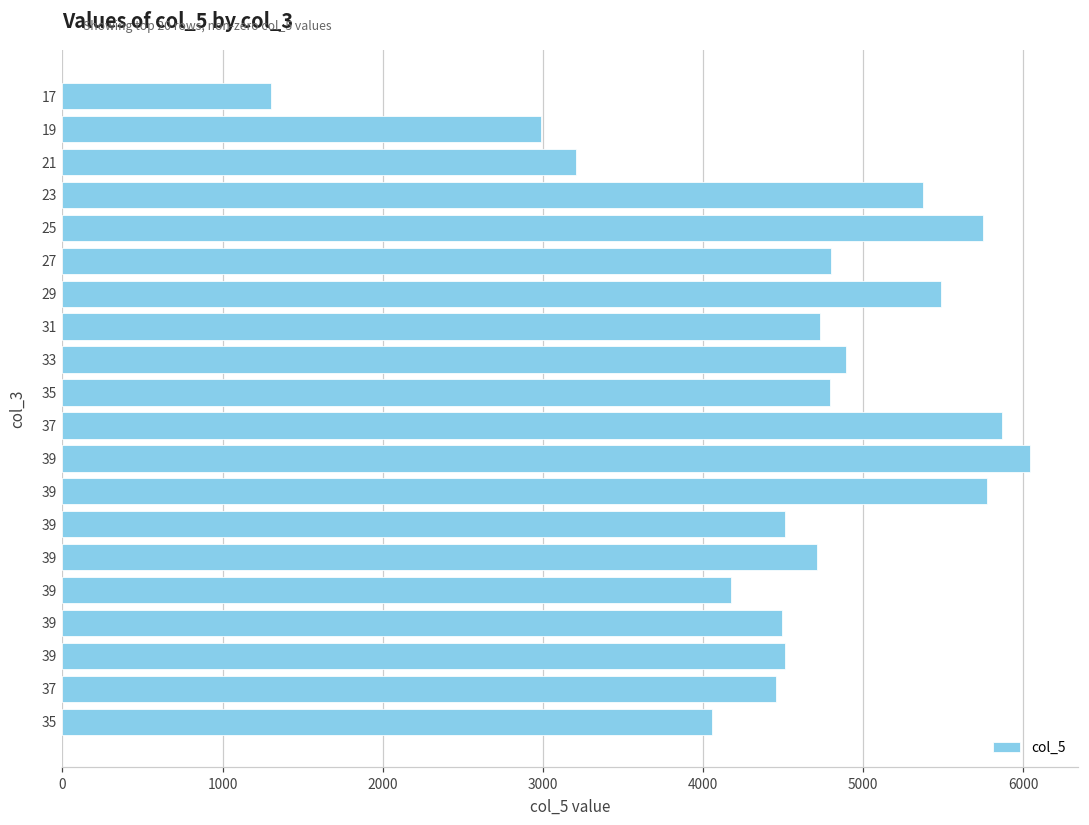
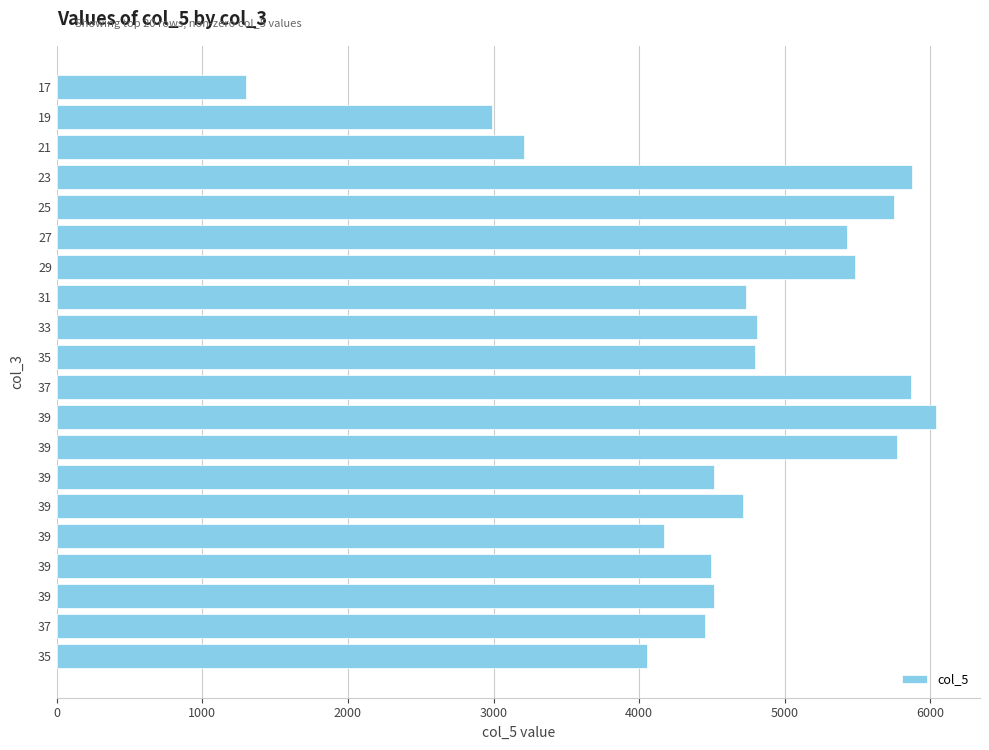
  {
    "17": 1300,
    "19": 2990,
    "21": 3210,
-   "23": 5370,
+   "23": 5870,
    "25": 5750,
-   "27": 4800,
+   "27": 5430,
    "29": 5490,
    "31": 4730,
-   "33": 4890
+   "33": 4810
  }
